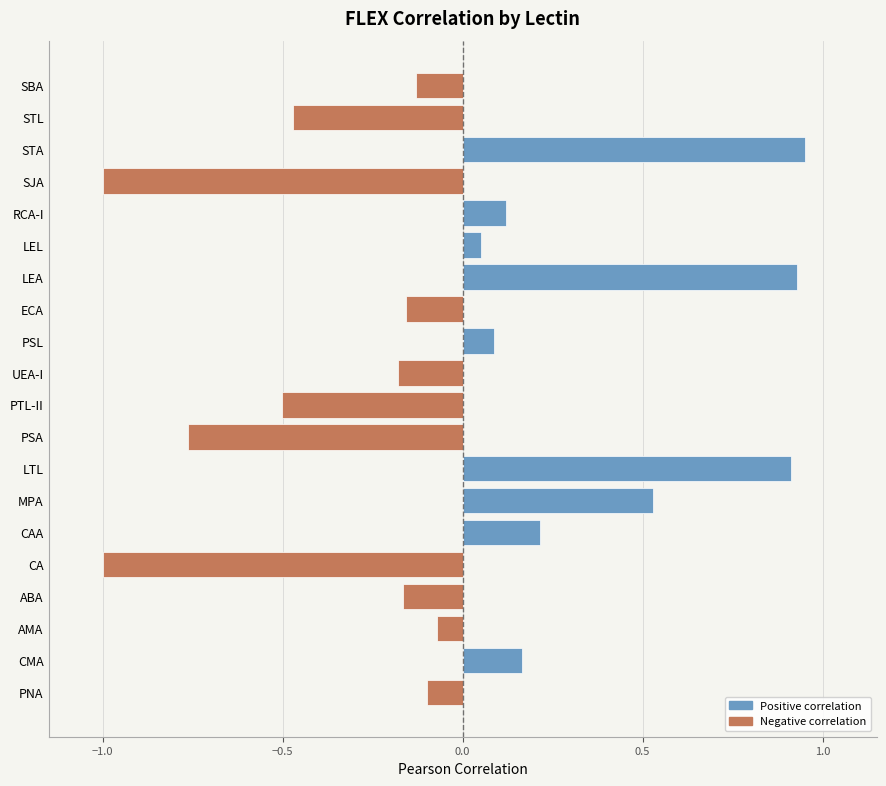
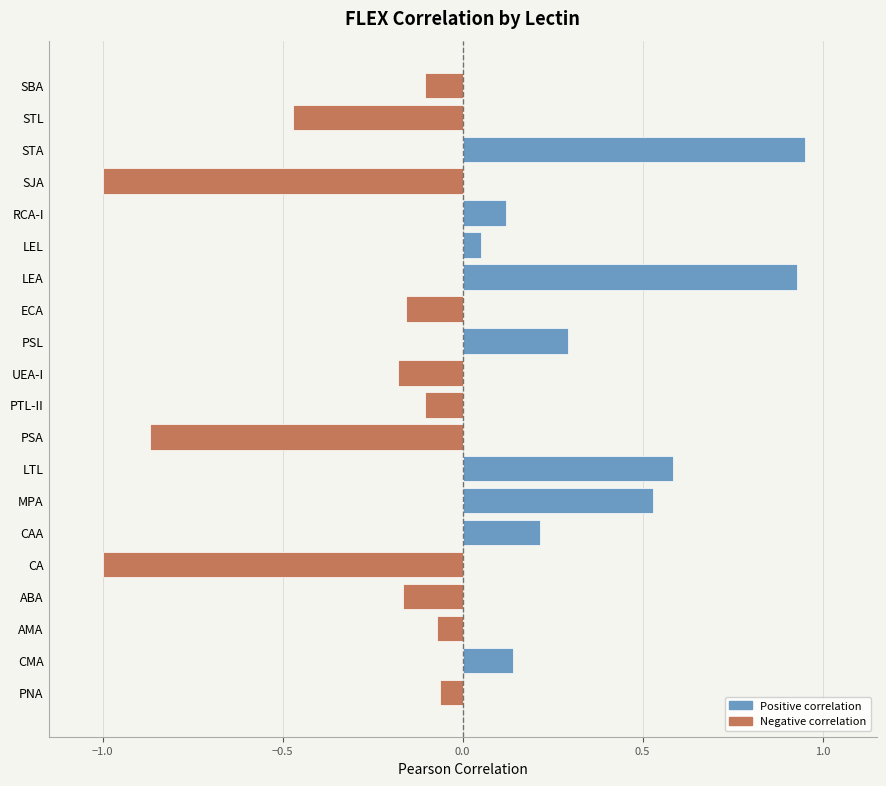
  {
-   "SBA": -0.13,
+   "SBA": -0.11,
    "STL": -0.47,
    "STA": 0.95,
    "SJA": -1.00,
    "RCA-I": 0.12,
    "LEL": 0.05,
    "LEA": 0.93,
    "ECA": -0.16,
-   "PSL": 0.09,
+   "PSL": 0.29,
    "UEA-I": -0.18,
-   "PTL-II": -0.50,
-   "PSA": -0.76,
-   "LTL": 0.91,
+   "PTL-II": -0.10,
+   "PSA": -0.87,
+   "LTL": 0.58,
    "MPA": 0.53,
    "CAA": 0.21,
    "CA": -1.00,
    "ABA": -0.17,
    "AMA": -0.07,
-   "CMA": 0.16,
-   "PNA": -0.10
+   "CMA": 0.14,
+   "PNA": -0.06
  }
